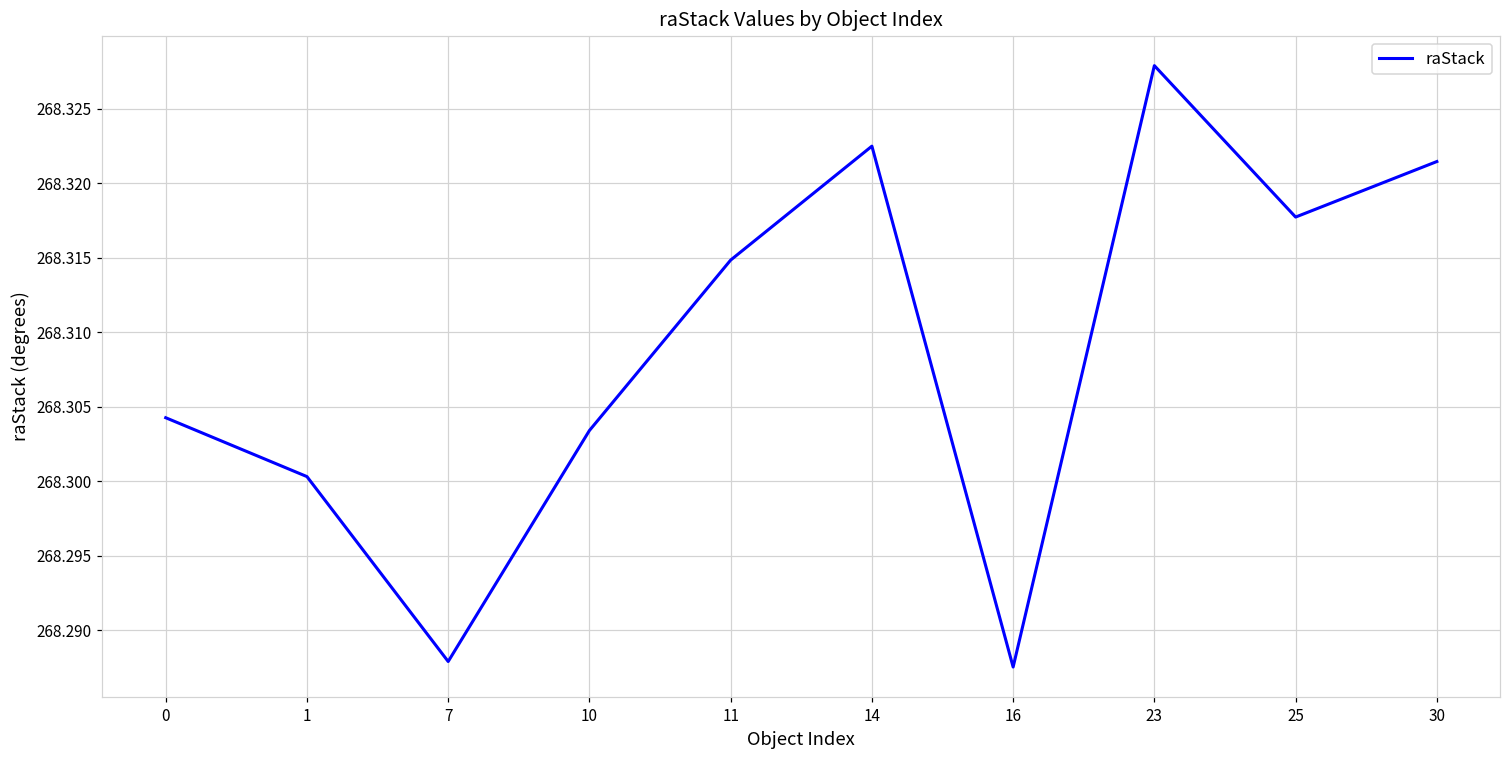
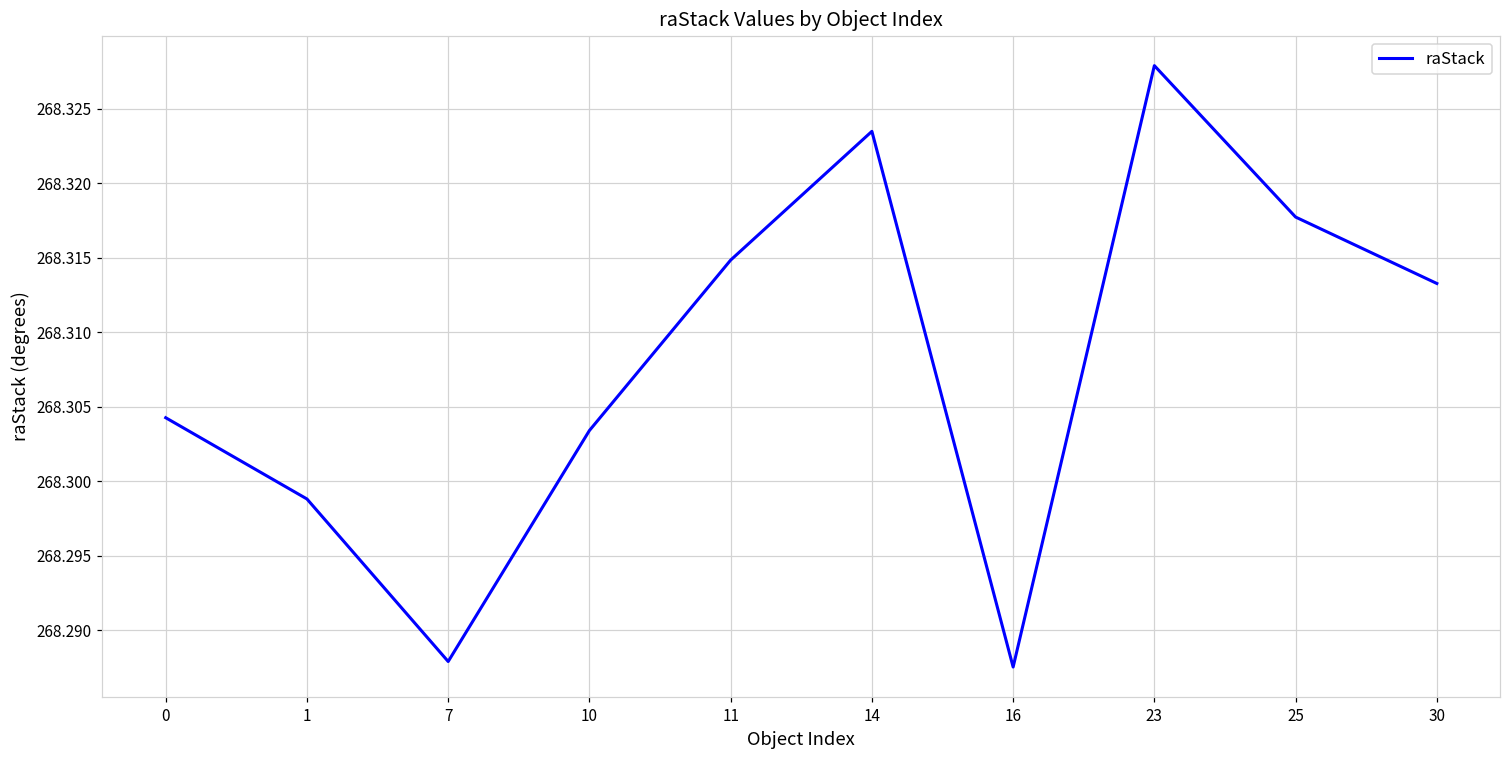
  {
    "0": 268.3043,
-   "1": 268.3003,
+   "1": 268.2988,
    "7": 268.2879,
    "10": 268.3034,
    "11": 268.3149,
-   "14": 268.3225,
+   "14": 268.3235,
    "16": 268.2875,
    "23": 268.3279,
    "25": 268.3177,
-   "30": 268.3215
+   "30": 268.3133
  }
